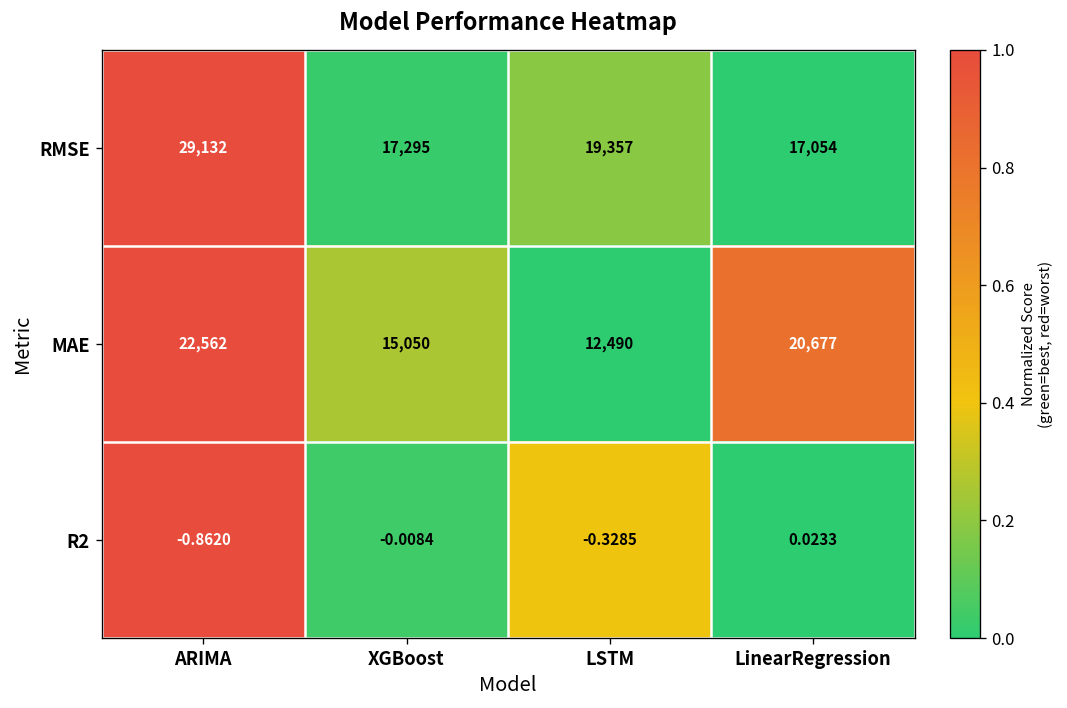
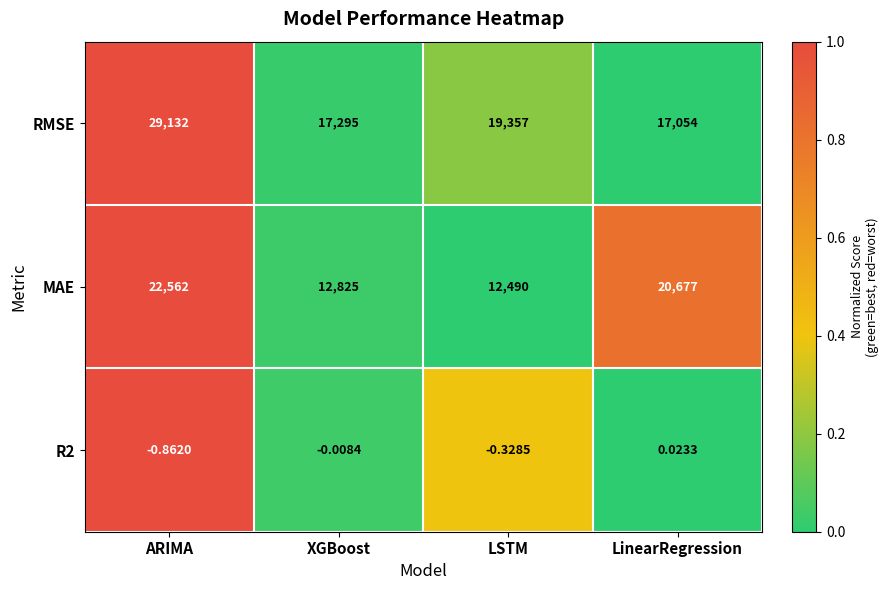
  {
    "RMSE": {
      "ARIMA": "29,132",
      "XGBoost": "17,295",
      "LSTM": "19,357",
      "LinearRegression": "17,054"
    },
    "MAE": {
      "ARIMA": "22,562",
-     "XGBoost": "15,050",
+     "XGBoost": "12,825",
      "LSTM": "12,490",
      "LinearRegression": "20,677"
    },
    "R2": {
      "ARIMA": "-0.8620",
      "XGBoost": "-0.0084",
      "LSTM": "-0.3285",
      "LinearRegression": "0.0233"
    }
  }
